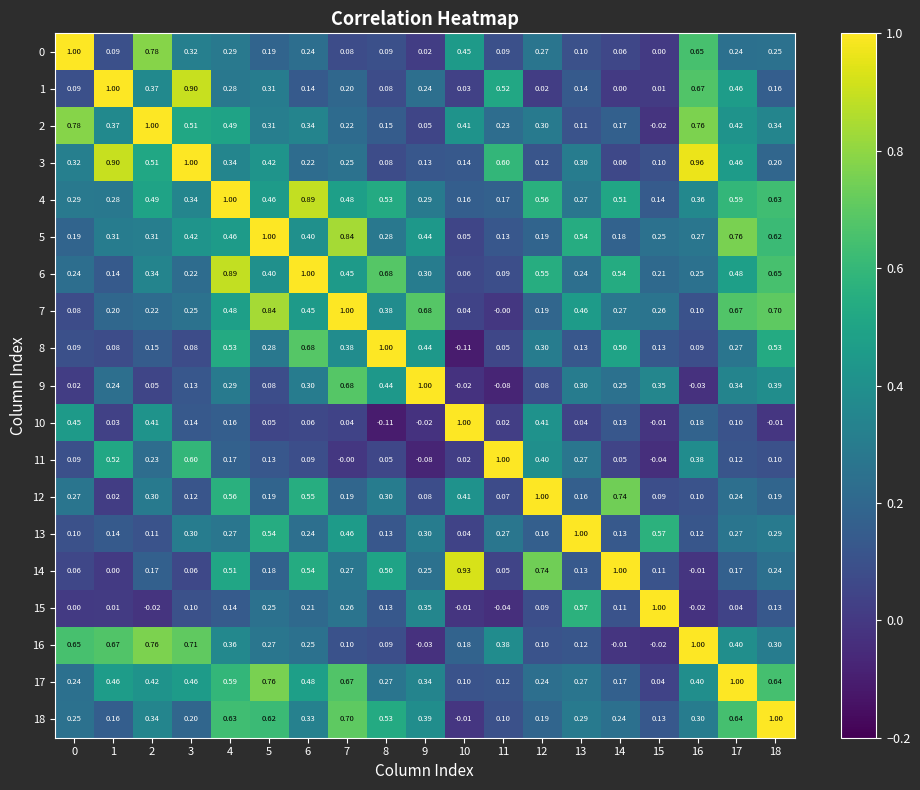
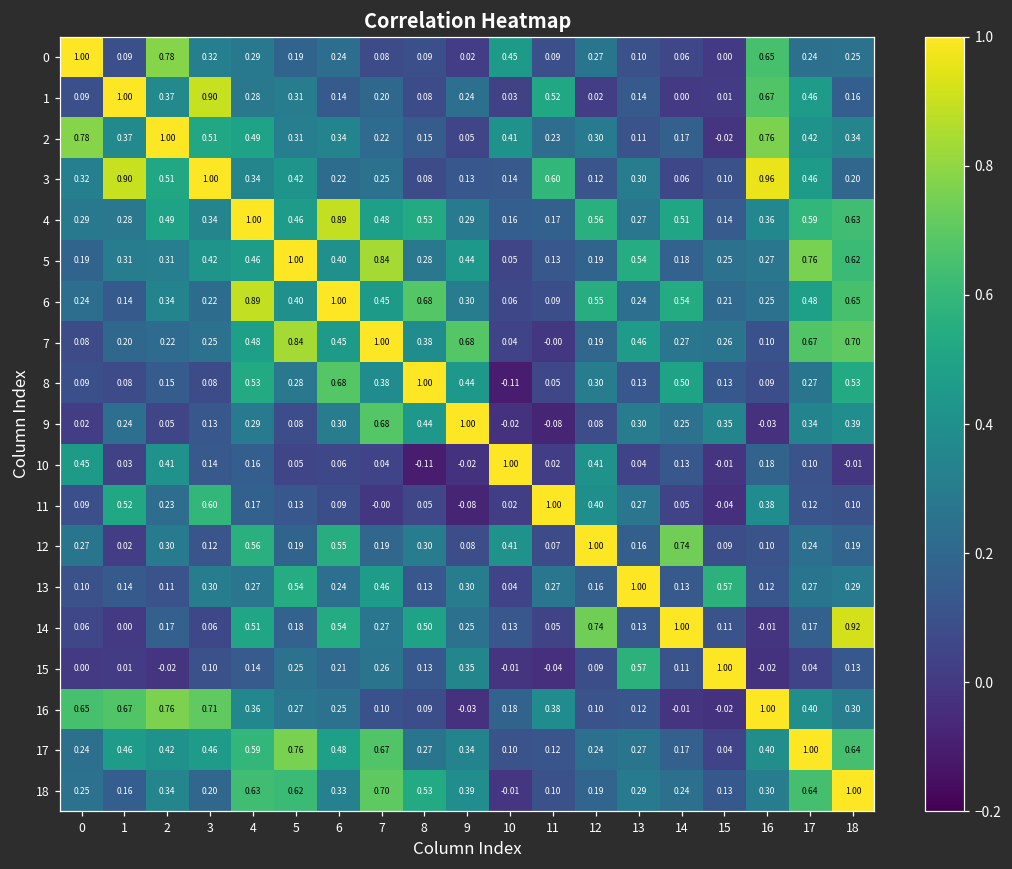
  {
    "14": {
      "0": 0.06,
      "1": 0.00,
      "2": 0.17,
      "3": 0.06,
      "4": 0.51,
      "5": 0.18,
      "6": 0.54,
      "7": 0.27,
      "8": 0.50,
      "9": 0.25,
-     "10": 0.93,
+     "10": 0.13,
      "11": 0.05,
      "12": 0.74,
      "13": 0.13,
      "14": 1.00,
      "15": 0.11,
      "16": -0.01,
      "17": 0.17,
-     "18": 0.24
+     "18": 0.92
    }
  }
